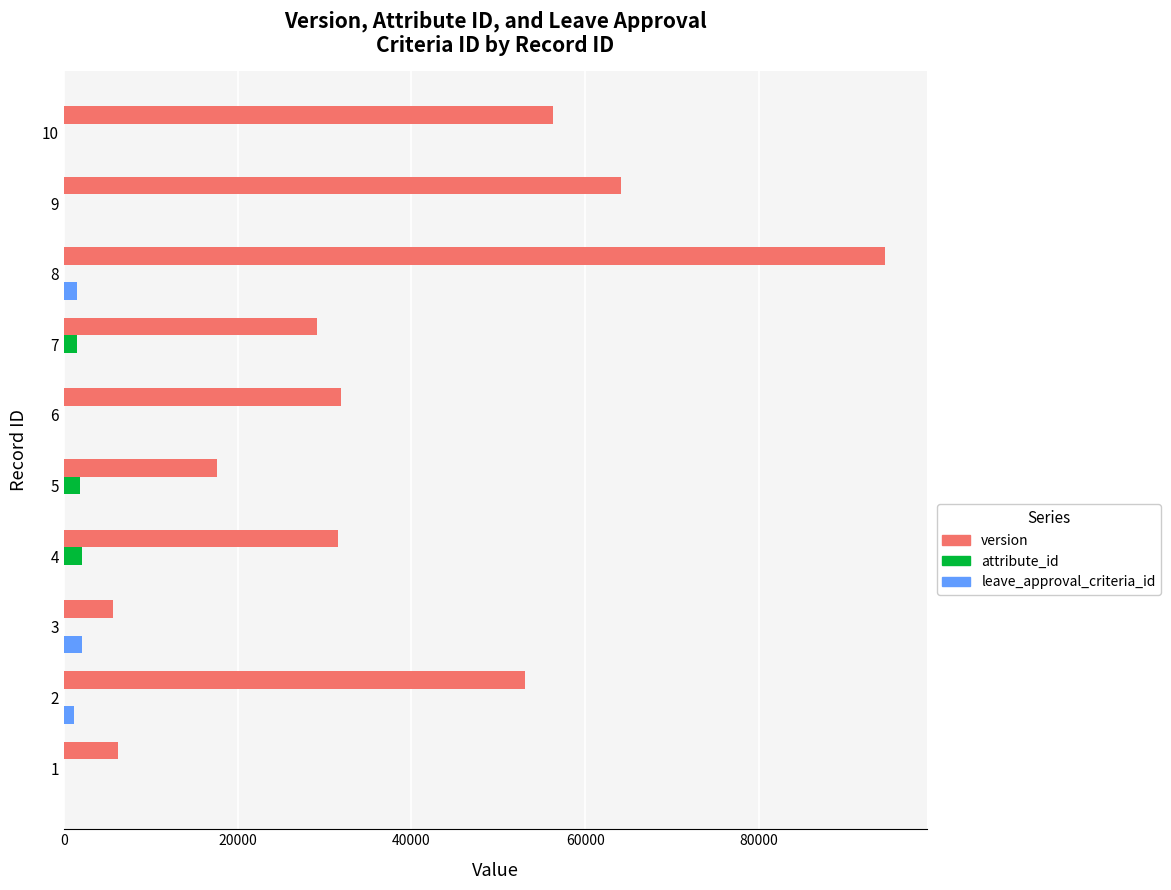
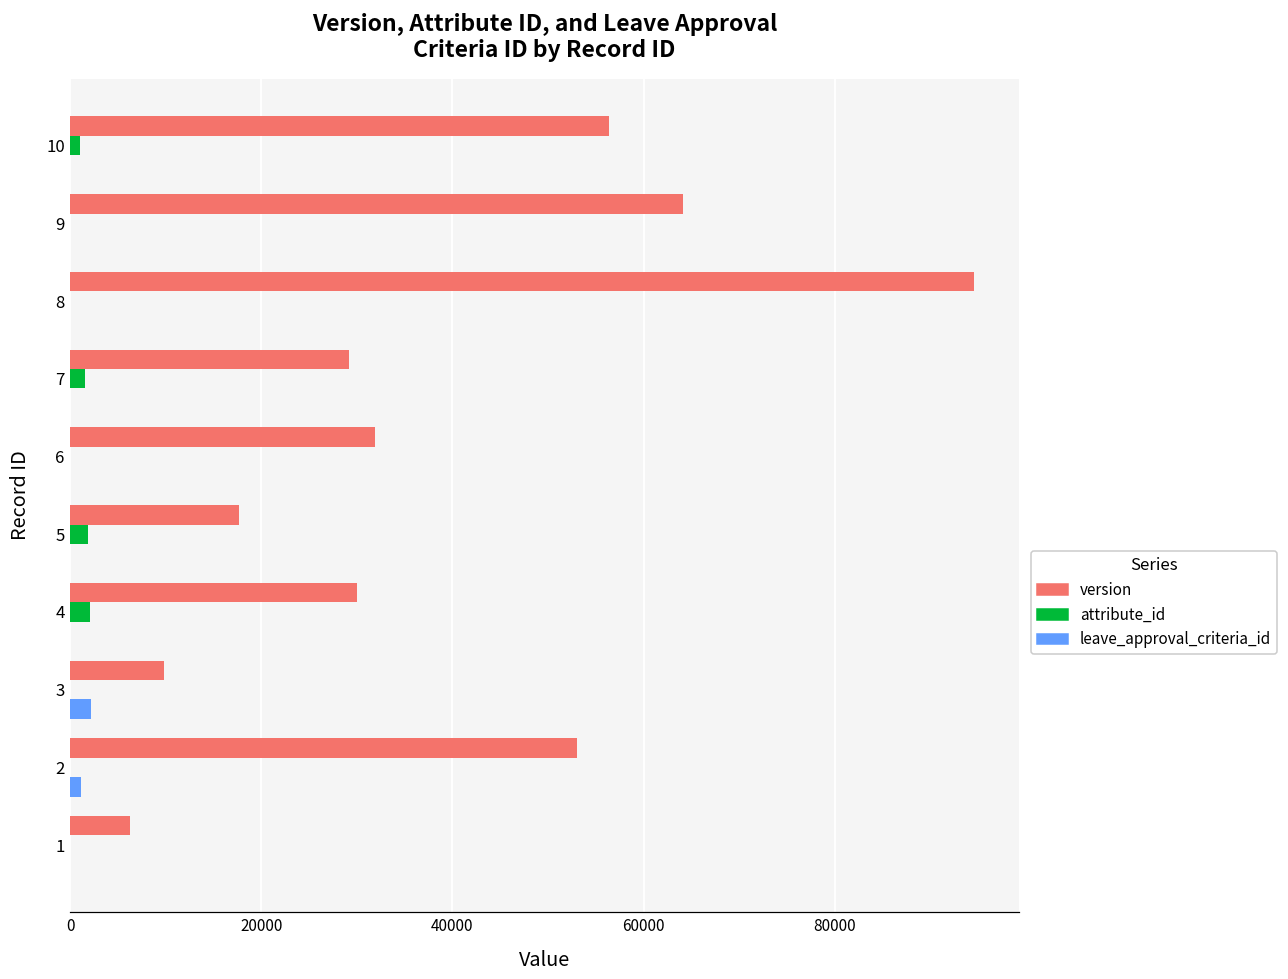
  {
    "version": {
      "10": 56000,
      "9": 64000,
      "8": 95000,
      "7": 29000,
      "6": 32000,
      "5": 18000,
-     "4": 32000,
-     "3": 6000,
+     "4": 30000,
+     "3": 10000,
      "2": 53000,
      "1": 6000
    },
    "attribute_id": {
-     "10": 0,
+     "10": 1000,
      "7": 2000,
      "5": 2000,
      "4": 2000
    },
    "leave_approval_criteria_id": {
-     "8": 2000,
+     "8": 0,
      "3": 2000,
      "2": 1000
    }
  }
